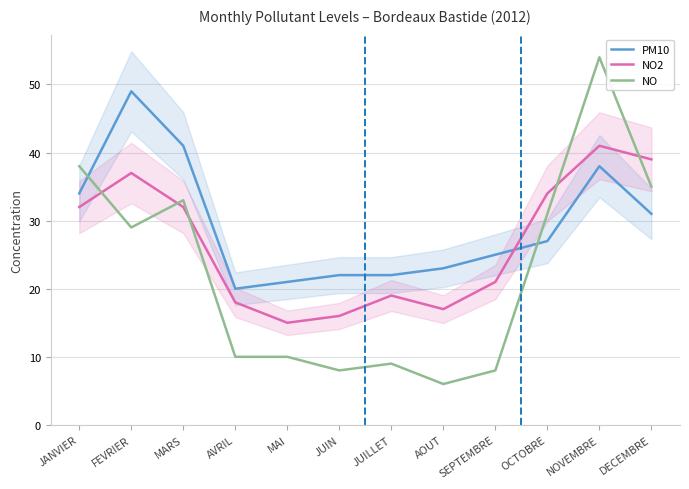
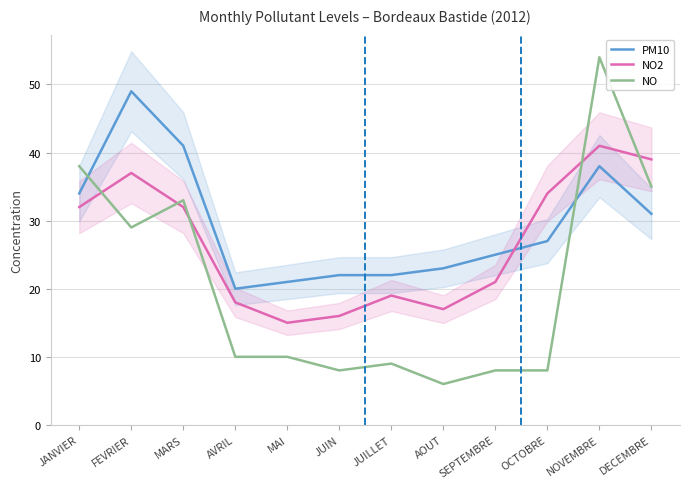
  {
    "NO": {
      "FEVRIER": 29,
      "MARS": 33,
      "AVRIL": 10,
      "MAI": 10,
      "JUIN": 8,
      "JUILLET": 9,
      "AOUT": 6,
      "SEPTEMBRE": 8,
-     "OCTOBRE": 31,
+     "OCTOBRE": 8,
      "NOVEMBRE": 54
    }
  }
